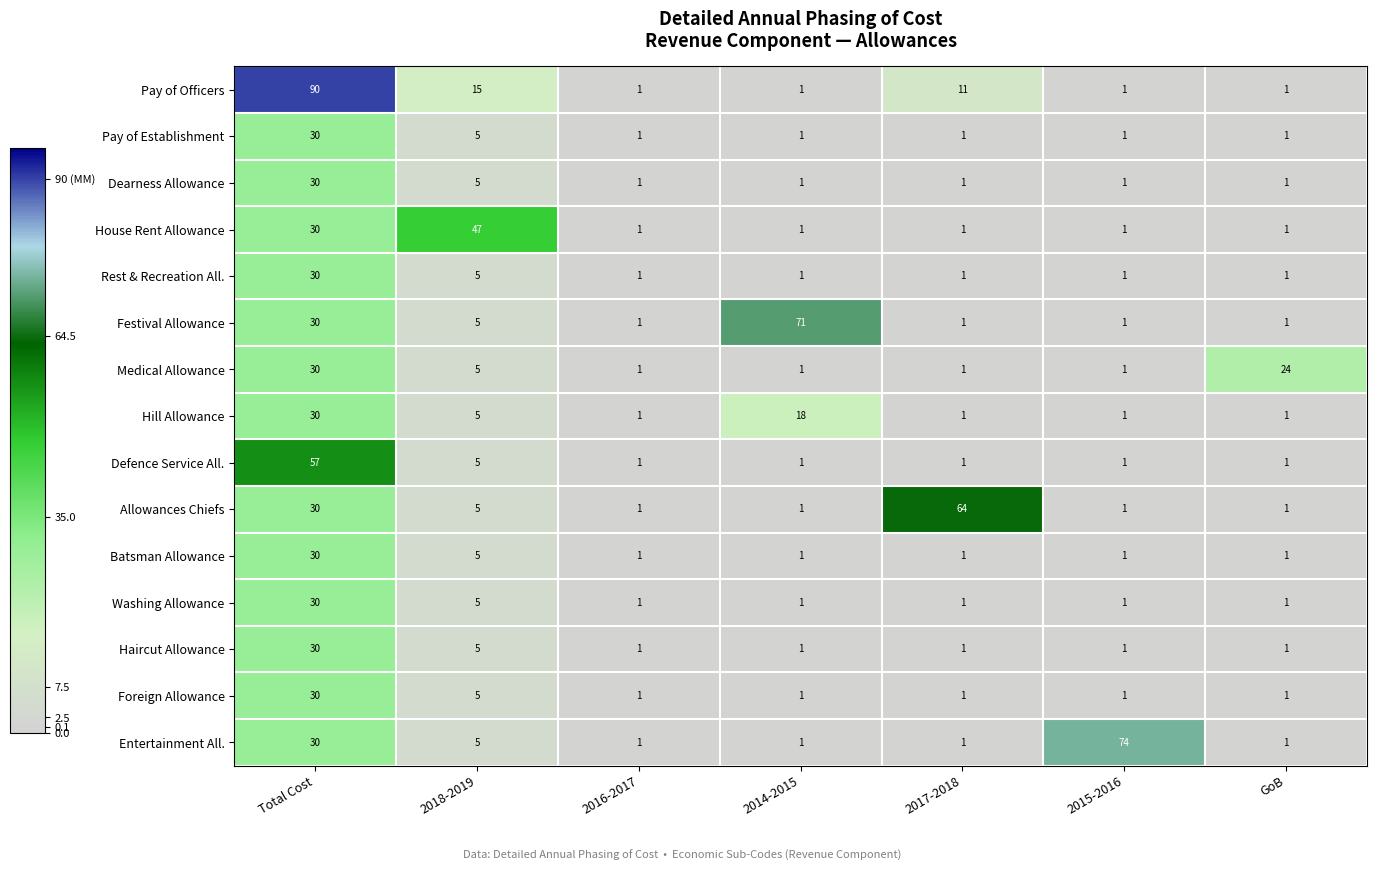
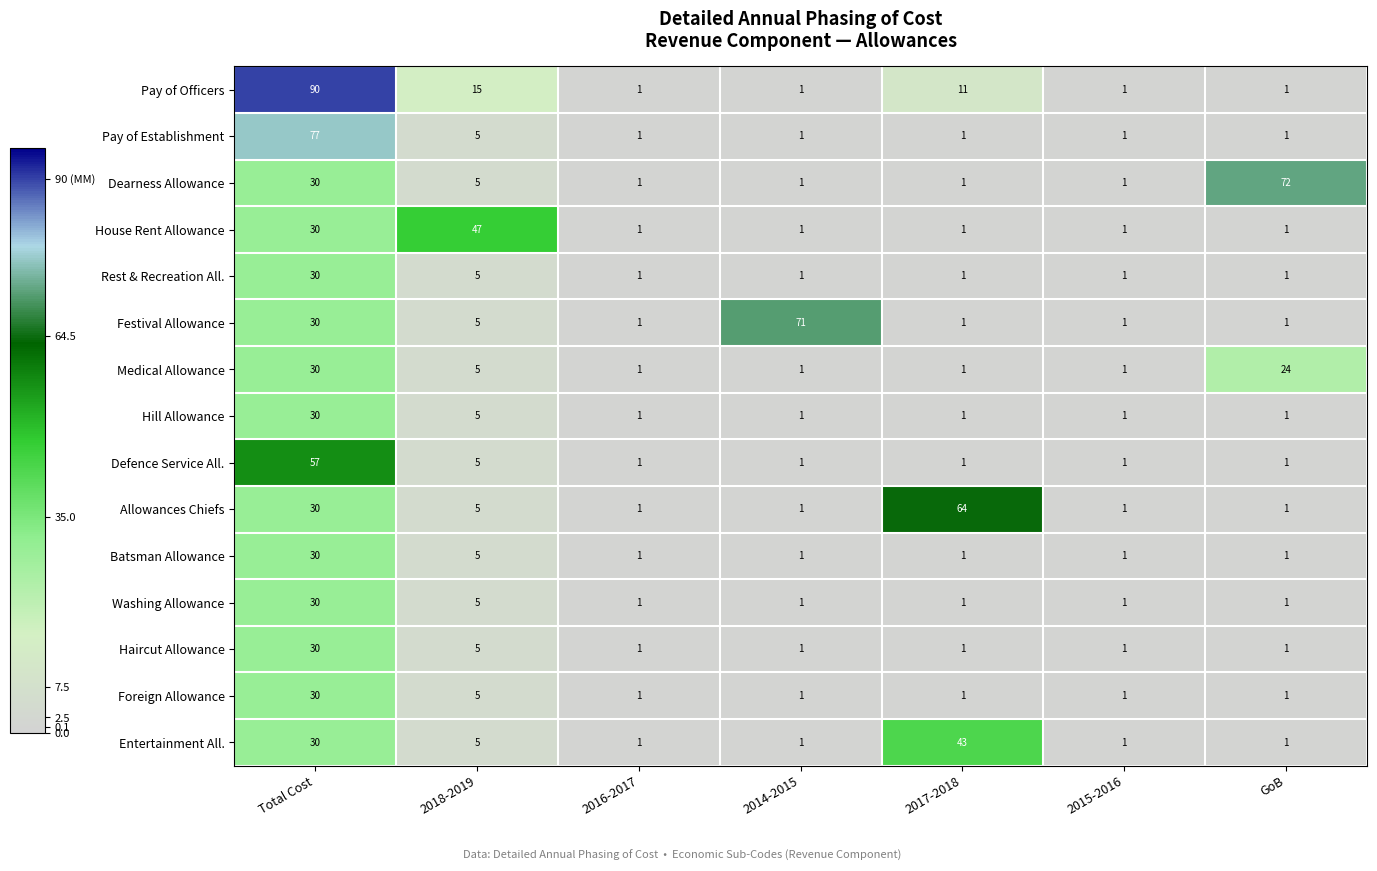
  {
    "Pay of Officers": {
      "Total Cost": 90,
      "2018-2019": 15,
      "2016-2017": 1,
      "2014-2015": 1,
      "2017-2018": 11,
      "2015-2016": 1,
      "GoB": 1
    },
    "Pay of Establishment": {
-     "Total Cost": 30,
+     "Total Cost": 77,
      "2018-2019": 5,
      "2016-2017": 1,
      "2014-2015": 1,
      "2017-2018": 1,
      "2015-2016": 1,
      "GoB": 1
    },
    "Dearness Allowance": {
      "Total Cost": 30,
      "2018-2019": 5,
      "2016-2017": 1,
      "2014-2015": 1,
      "2017-2018": 1,
      "2015-2016": 1,
-     "GoB": 1
+     "GoB": 72
    },
    "House Rent Allowance": {
      "Total Cost": 30,
      "2018-2019": 47,
      "2016-2017": 1,
      "2014-2015": 1,
      "2017-2018": 1,
      "2015-2016": 1,
      "GoB": 1
    },
    "Rest & Recreation All.": {
      "Total Cost": 30,
      "2018-2019": 5,
      "2016-2017": 1,
      "2014-2015": 1,
      "2017-2018": 1,
      "2015-2016": 1,
      "GoB": 1
    },
    "Festival Allowance": {
      "Total Cost": 30,
      "2018-2019": 5,
      "2016-2017": 1,
      "2014-2015": 71,
      "2017-2018": 1,
      "2015-2016": 1,
      "GoB": 1
    },
    "Medical Allowance": {
      "Total Cost": 30,
      "2018-2019": 5,
      "2016-2017": 1,
      "2014-2015": 1,
      "2017-2018": 1,
      "2015-2016": 1,
      "GoB": 24
    },
    "Hill Allowance": {
      "Total Cost": 30,
      "2018-2019": 5,
      "2016-2017": 1,
-     "2014-2015": 18,
+     "2014-2015": 1,
      "2017-2018": 1,
      "2015-2016": 1,
      "GoB": 1
    },
    "Defence Service All.": {
      "Total Cost": 57,
      "2018-2019": 5,
      "2016-2017": 1,
      "2014-2015": 1,
      "2017-2018": 1,
      "2015-2016": 1,
      "GoB": 1
    },
    "Allowances Chiefs": {
      "Total Cost": 30,
      "2018-2019": 5,
      "2016-2017": 1,
      "2014-2015": 1,
      "2017-2018": 64,
      "2015-2016": 1,
      "GoB": 1
    },
    "Batsman Allowance": {
      "Total Cost": 30,
      "2018-2019": 5,
      "2016-2017": 1,
      "2014-2015": 1,
      "2017-2018": 1,
      "2015-2016": 1,
      "GoB": 1
    },
    "Washing Allowance": {
      "Total Cost": 30,
      "2018-2019": 5,
      "2016-2017": 1,
      "2014-2015": 1,
      "2017-2018": 1,
      "2015-2016": 1,
      "GoB": 1
    },
    "Haircut Allowance": {
      "Total Cost": 30,
      "2018-2019": 5,
      "2016-2017": 1,
      "2014-2015": 1,
      "2017-2018": 1,
      "2015-2016": 1,
      "GoB": 1
    },
    "Foreign Allowance": {
      "Total Cost": 30,
      "2018-2019": 5,
      "2016-2017": 1,
      "2014-2015": 1,
      "2017-2018": 1,
      "2015-2016": 1,
      "GoB": 1
    },
    "Entertainment All.": {
      "Total Cost": 30,
      "2018-2019": 5,
      "2016-2017": 1,
      "2014-2015": 1,
-     "2017-2018": 1,
-     "2015-2016": 74,
+     "2017-2018": 43,
+     "2015-2016": 1,
      "GoB": 1
    }
  }
